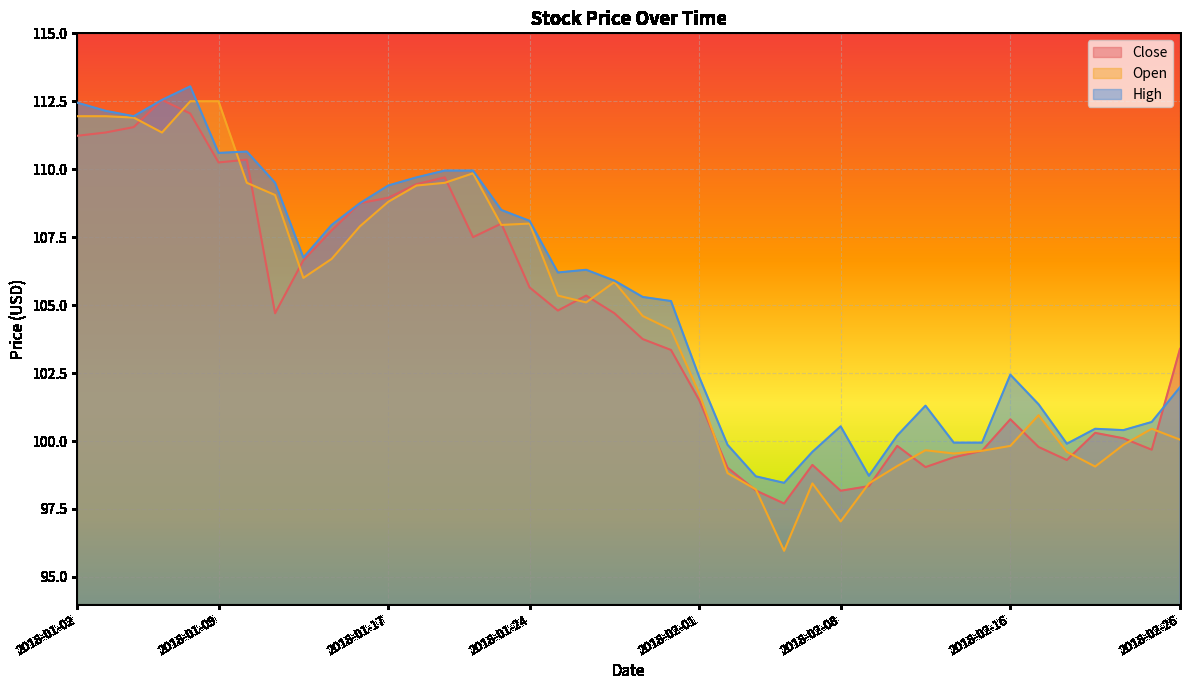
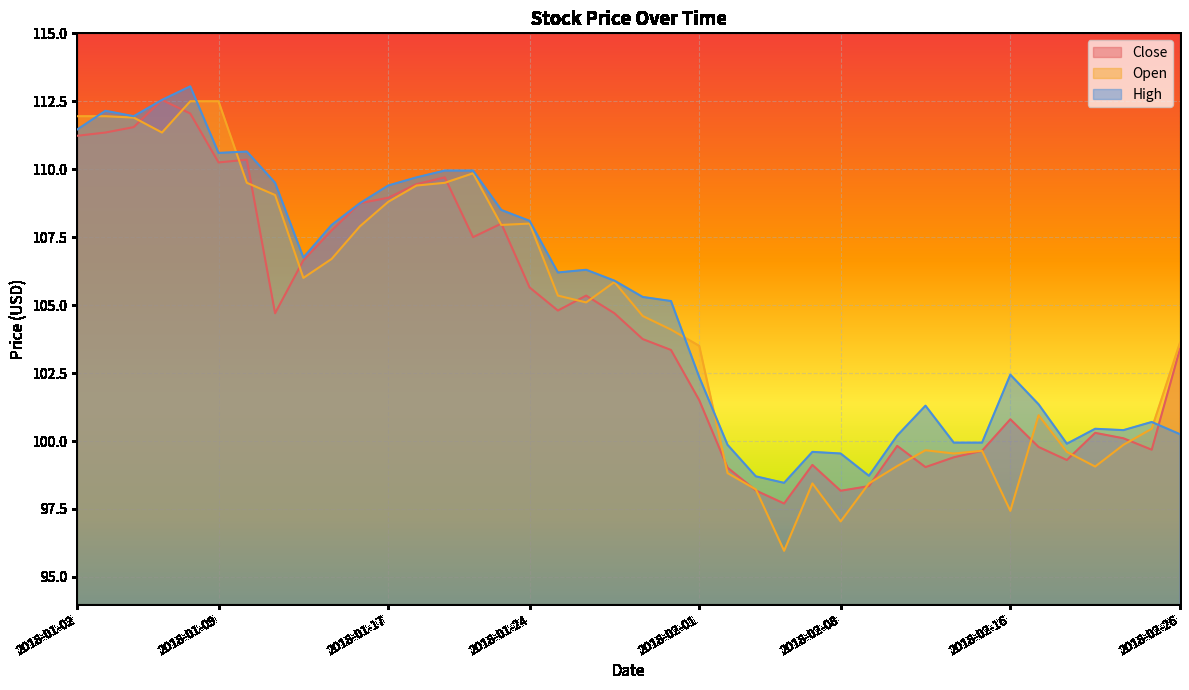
  {
    "Close": {
      "2018-01-02": 111.2,
      "2018-01-09": 110.3,
      "2018-01-17": 109.0,
      "2018-01-24": 105.7,
      "2018-02-01": 101.5,
      "2018-02-08": 98.2,
      "2018-02-16": 100.8,
      "2018-02-26": 103.4
    },
    "Open": {
      "2018-01-02": 112.0,
      "2018-01-09": 112.5,
      "2018-01-17": 108.8,
      "2018-01-24": 108.0,
-     "2018-02-01": 101.8,
+     "2018-02-01": 103.5,
      "2018-02-08": 97.0,
-     "2018-02-16": 99.8,
-     "2018-02-26": 100.1
+     "2018-02-16": 97.4,
+     "2018-02-26": 103.6
    },
    "High": {
-     "2018-01-02": 112.5,
+     "2018-01-02": 111.5,
      "2018-01-09": 110.6,
      "2018-01-17": 109.4,
      "2018-01-24": 108.1,
      "2018-02-01": 102.4,
-     "2018-02-08": 100.5,
+     "2018-02-08": 99.5,
      "2018-02-16": 102.4,
-     "2018-02-26": 102.0
+     "2018-02-26": 100.3
    }
  }
